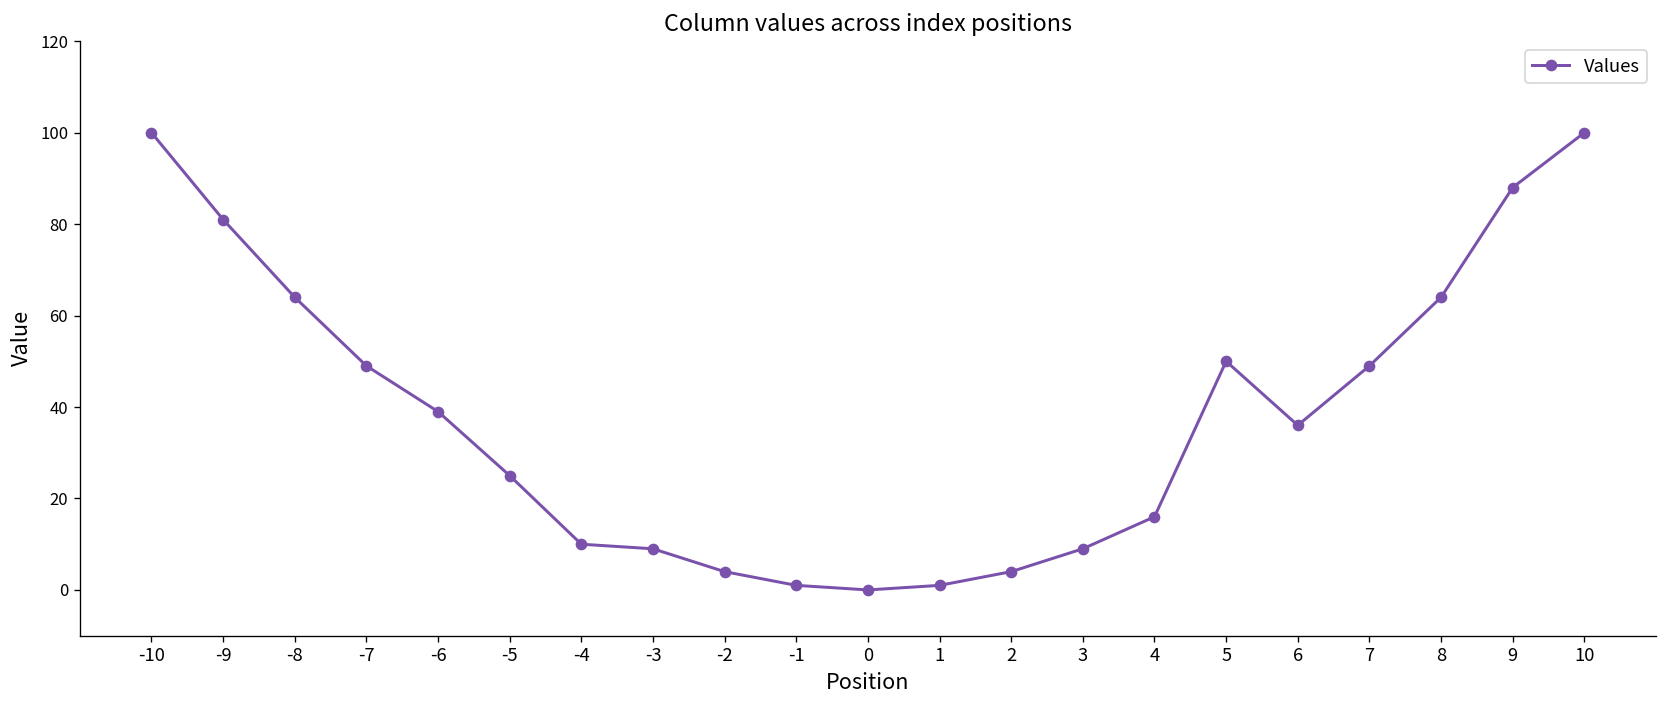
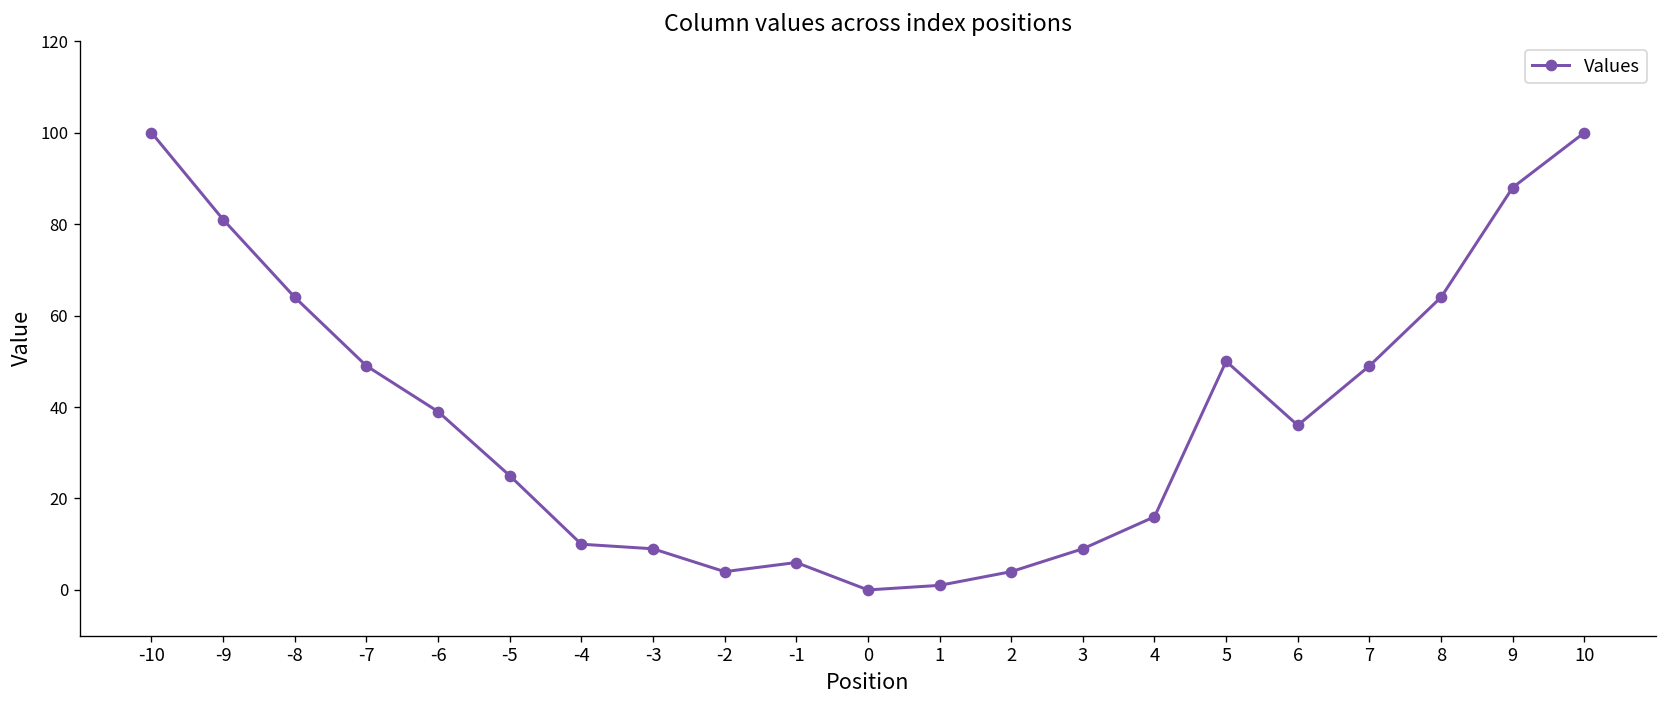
  {
    "-10": 100,
    "-9": 81,
    "-8": 64,
    "-7": 49,
    "-6": 39,
    "-5": 25,
    "-4": 10,
    "-3": 9,
    "-2": 4,
-   "-1": 1,
+   "-1": 6,
    "0": 0,
    "1": 1,
    "2": 4,
    "3": 9,
    "4": 16,
    "5": 50,
    "6": 36,
    "7": 49,
    "8": 64,
    "9": 88,
    "10": 100
  }
